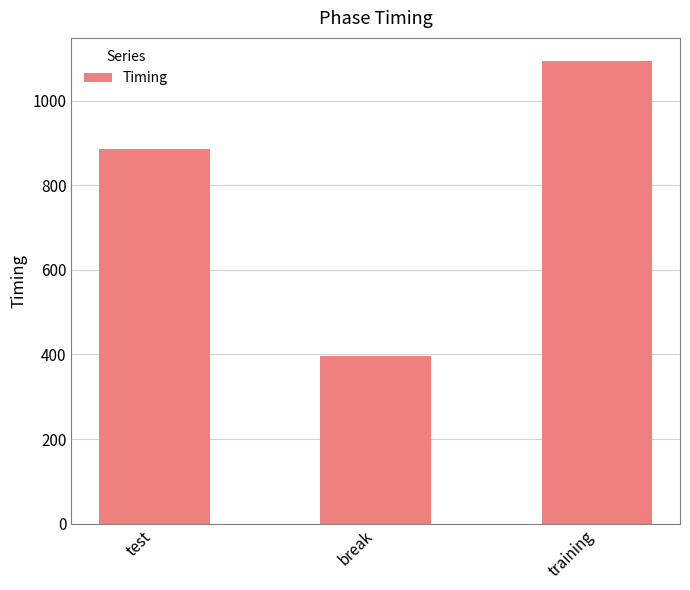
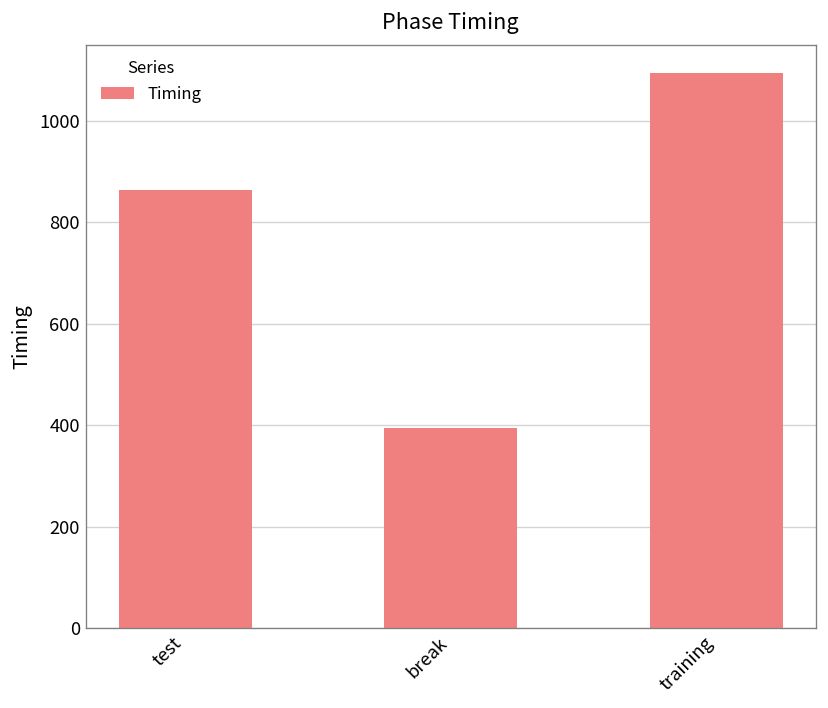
  {
-   "test": 890,
+   "test": 860,
    "break": 400,
    "training": 1090
  }
